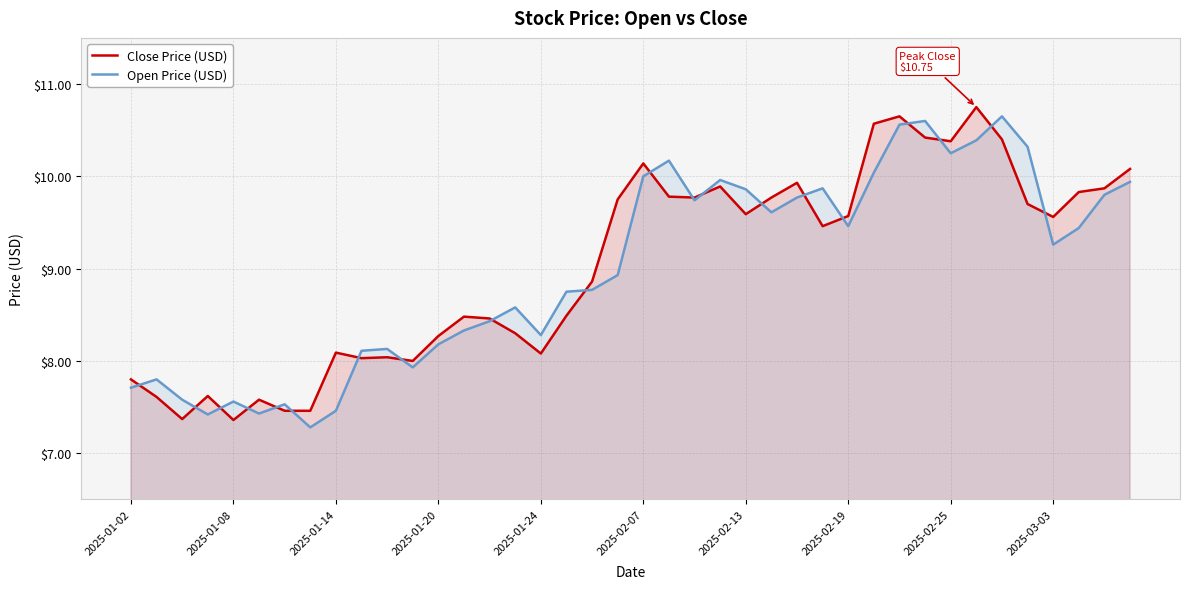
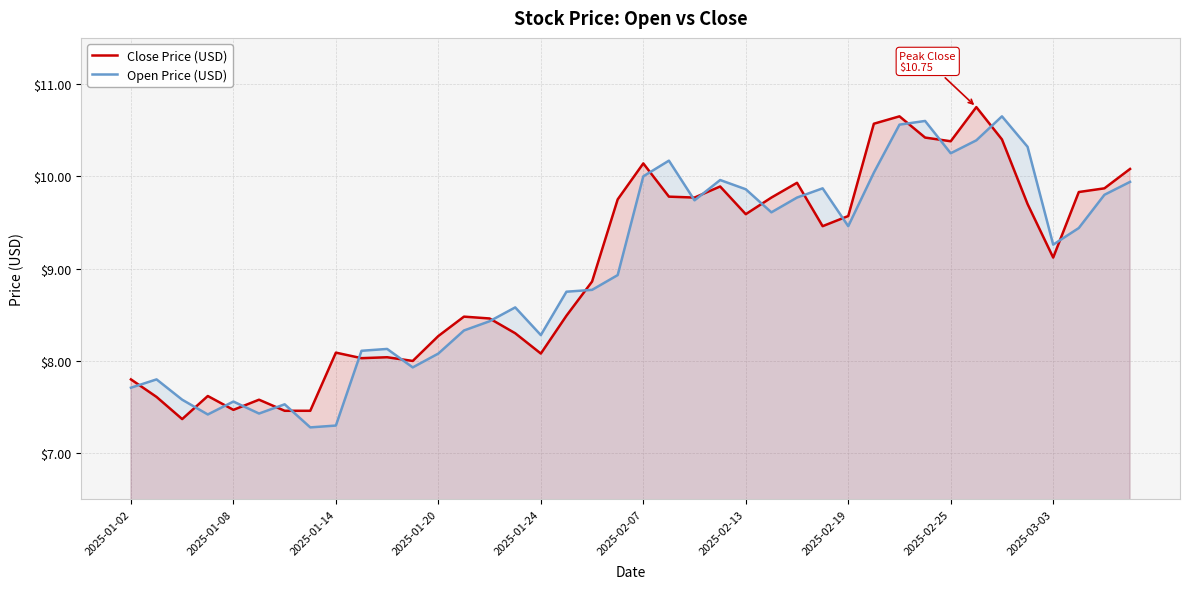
  {
    "Close Price (USD)": {
      "2025-01-02": "$7.8",
-     "2025-01-08": "$7.4",
+     "2025-01-08": "$7.5",
      "2025-01-14": "$8.1",
      "2025-01-20": "$8.3",
      "2025-01-24": "$8.1",
      "2025-02-07": "$10.1",
      "2025-02-13": "$9.6",
      "2025-02-19": "$9.6",
      "2025-02-25": "$10.4",
-     "2025-03-03": "$9.6"
+     "2025-03-03": "$9.1"
    },
    "Open Price (USD)": {
      "2025-01-02": "$7.7",
      "2025-01-08": "$7.6",
-     "2025-01-14": "$7.5",
-     "2025-01-20": "$8.2",
+     "2025-01-14": "$7.3",
+     "2025-01-20": "$8.1",
      "2025-01-24": "$8.3",
      "2025-02-07": "$10.0",
      "2025-02-13": "$9.9",
      "2025-02-19": "$9.5",
      "2025-02-25": "$10.3",
      "2025-03-03": "$9.3"
    }
  }
